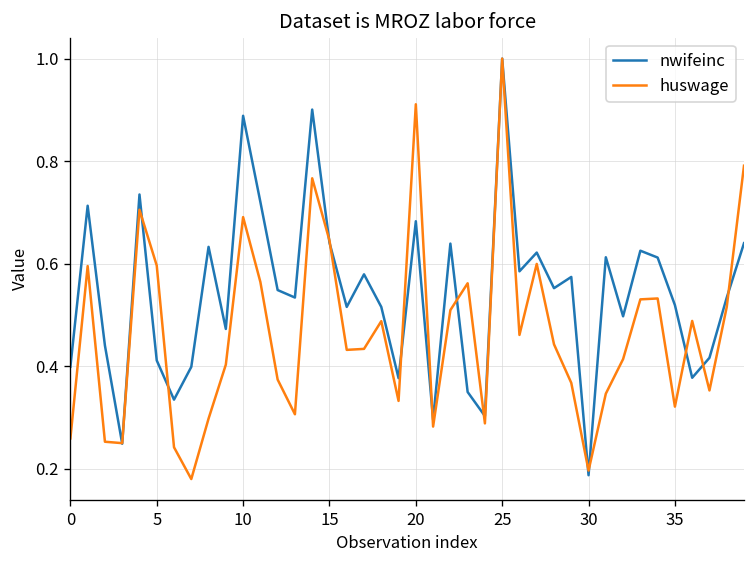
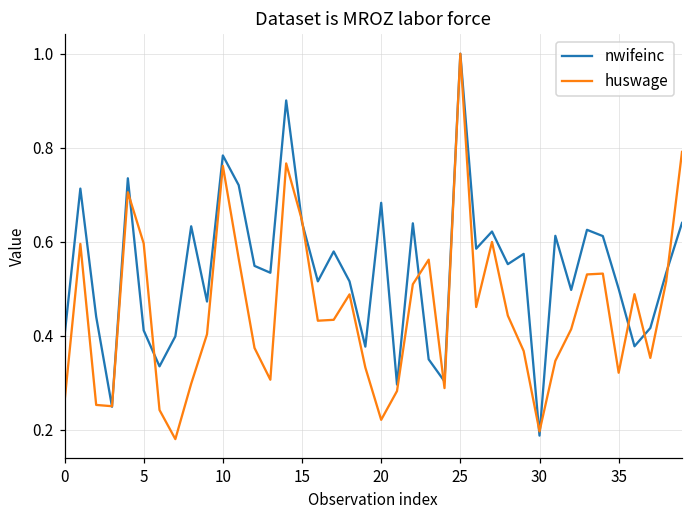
  {
    "nwifeinc": {
      "0": 0.40,
      "5": 0.41,
-     "10": 0.89,
+     "10": 0.78,
      "20": 0.68,
      "30": 0.19,
-     "35": 0.52
+     "35": 0.50
    },
    "huswage": {
      "0": 0.26,
      "5": 0.60,
-     "10": 0.69,
-     "20": 0.91,
+     "10": 0.76,
+     "20": 0.22,
      "30": 0.20,
      "35": 0.32
    }
  }
